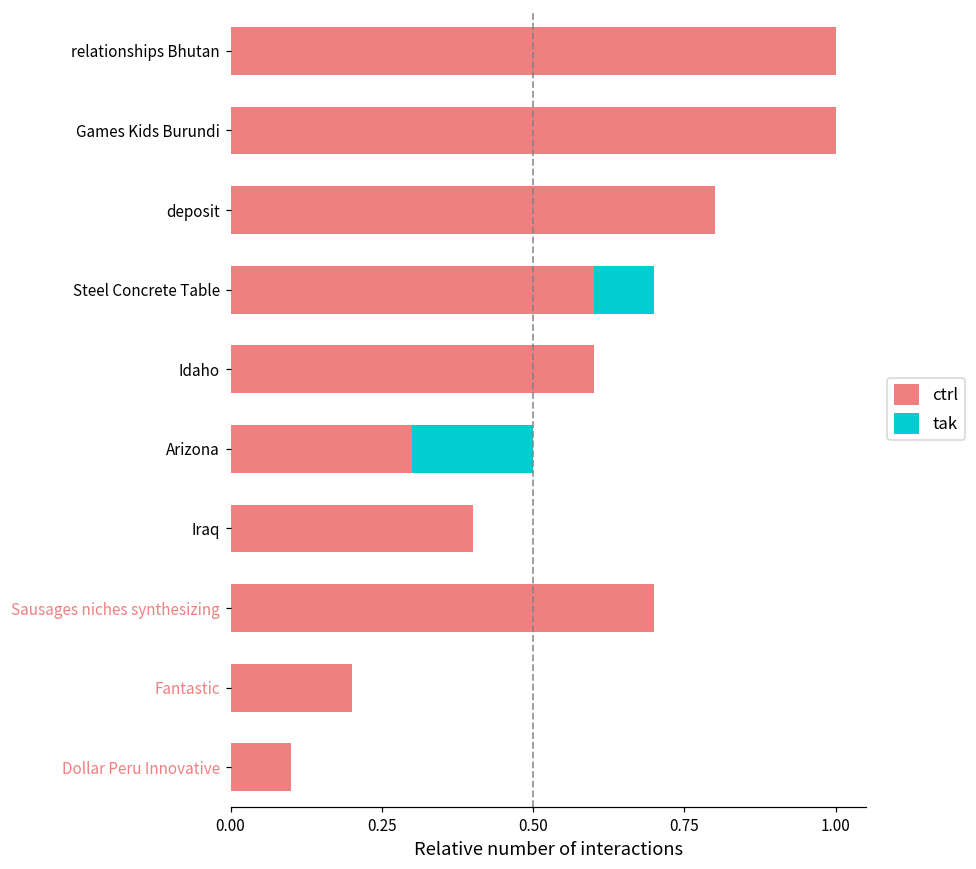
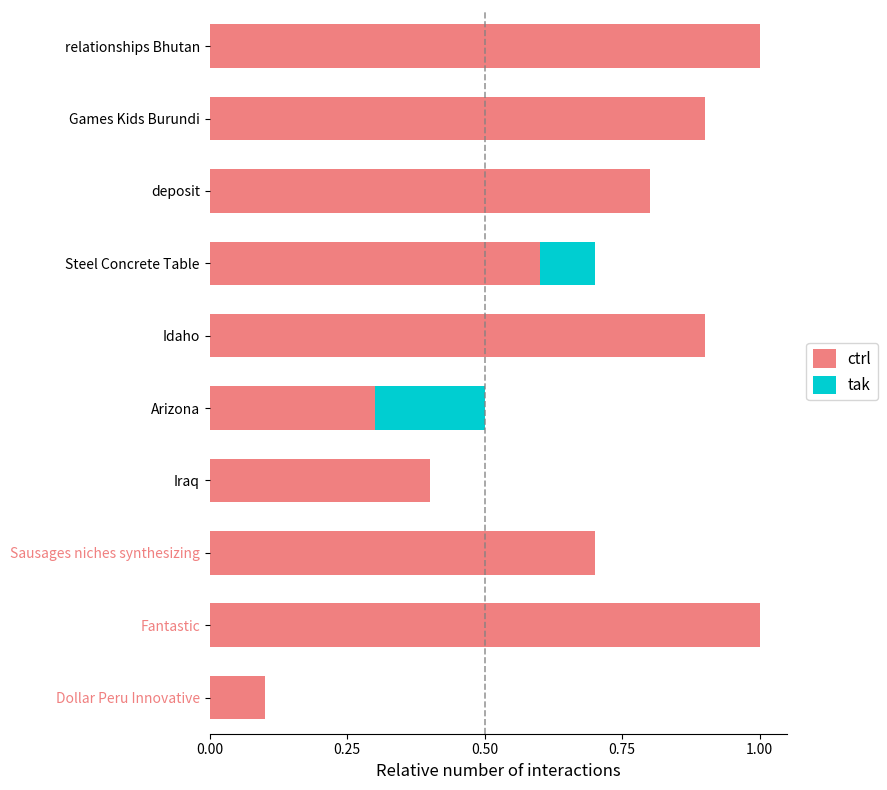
  {
    "ctrl": {
      "relationships Bhutan": 1.00,
-     "Games Kids Burundi": 1.00,
+     "Games Kids Burundi": 0.90,
      "deposit": 0.80,
      "Steel Concrete Table": 0.60,
-     "Idaho": 0.60,
+     "Idaho": 0.90,
      "Arizona": 0.30,
      "Iraq": 0.40,
      "Sausages niches synthesizing": 0.70,
-     "Fantastic": 0.20,
+     "Fantastic": 1.00,
      "Dollar Peru Innovative": 0.10
    },
    "tak": {
      "relationships Bhutan": 0.00,
      "Games Kids Burundi": 0.00,
      "deposit": 0.00,
      "Steel Concrete Table": 0.10,
      "Idaho": 0.00,
      "Arizona": 0.20,
      "Iraq": 0.00,
      "Sausages niches synthesizing": 0.00,
      "Fantastic": 0.00,
      "Dollar Peru Innovative": 0.00
    }
  }
